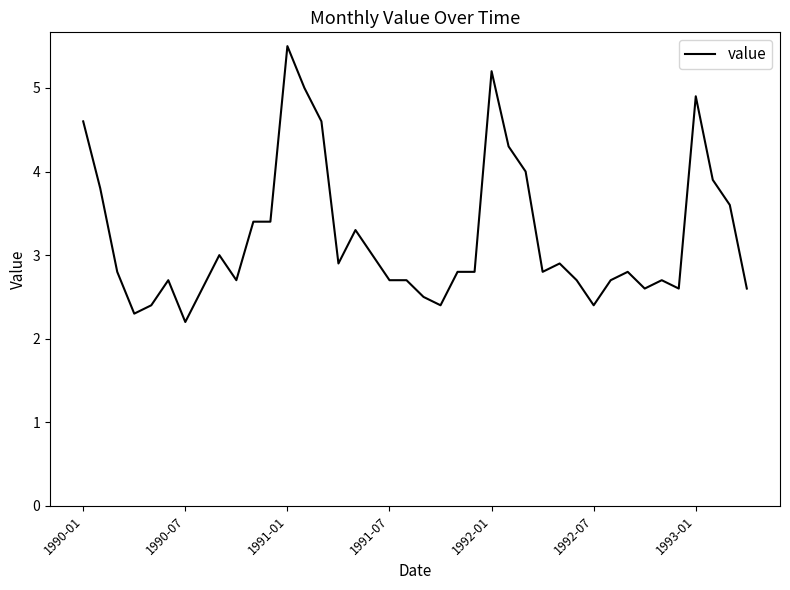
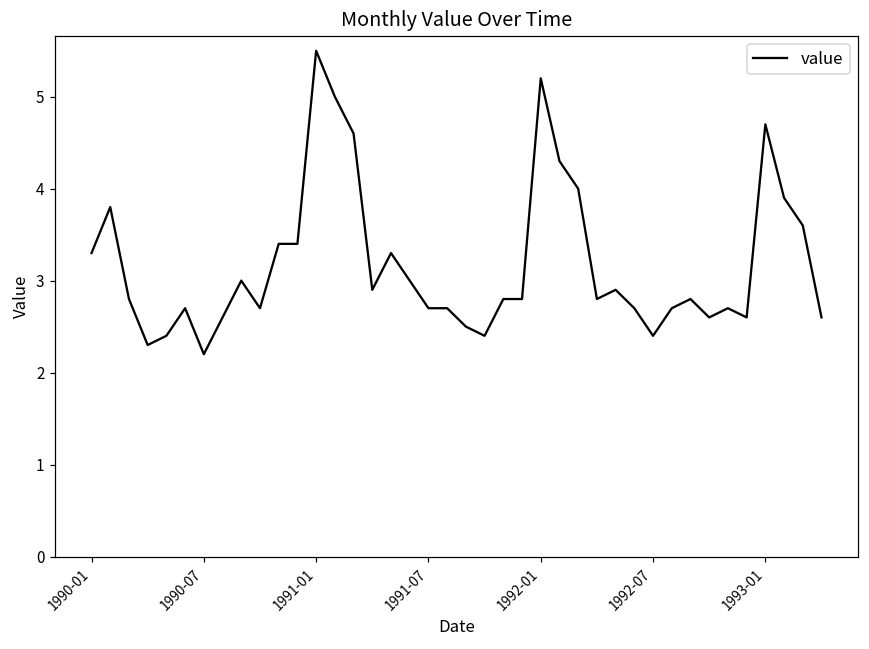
  {
-   "1990-01": 4.6,
+   "1990-01": 3.3,
    "1990-07": 2.2,
    "1991-01": 5.5,
    "1991-07": 2.7,
    "1992-01": 5.2,
    "1992-07": 2.4,
-   "1993-01": 4.9
+   "1993-01": 4.7
  }
